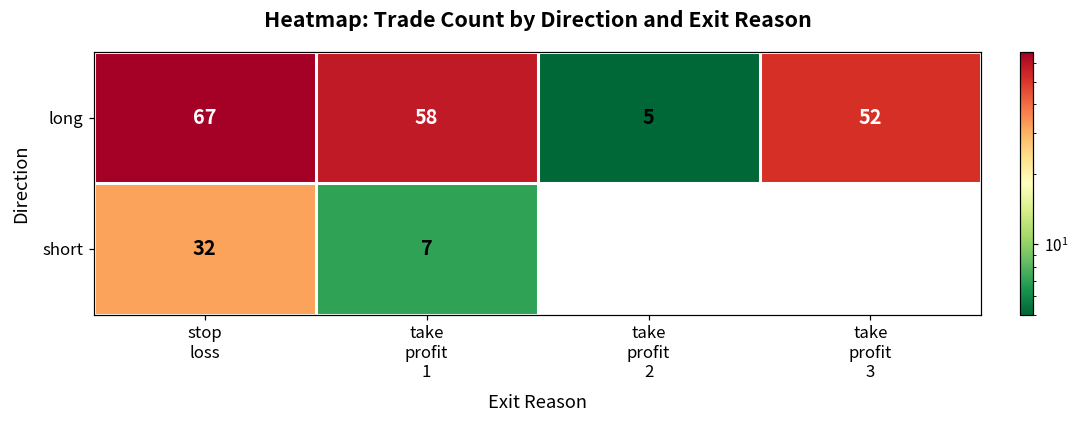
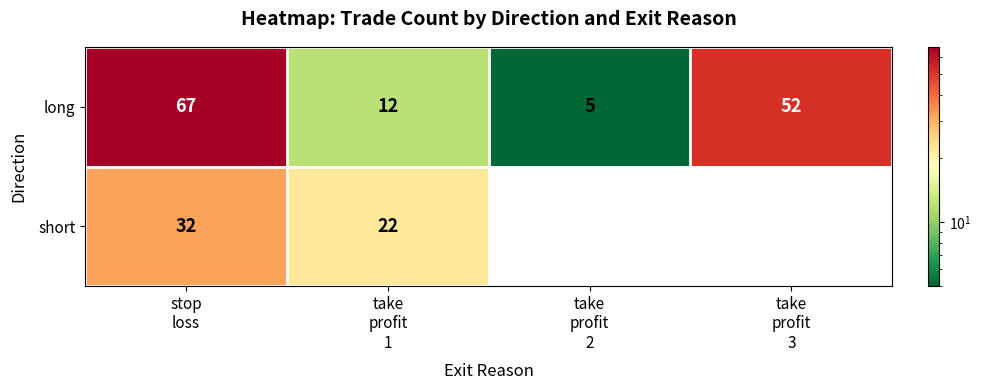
  {
    "long": {
      "stop loss": 67,
-     "take profit 1": 58,
+     "take profit 1": 12,
      "take profit 2": 5,
      "take profit 3": 52
    },
    "short": {
      "stop loss": 32,
-     "take profit 1": 7
+     "take profit 1": 22
    }
  }
